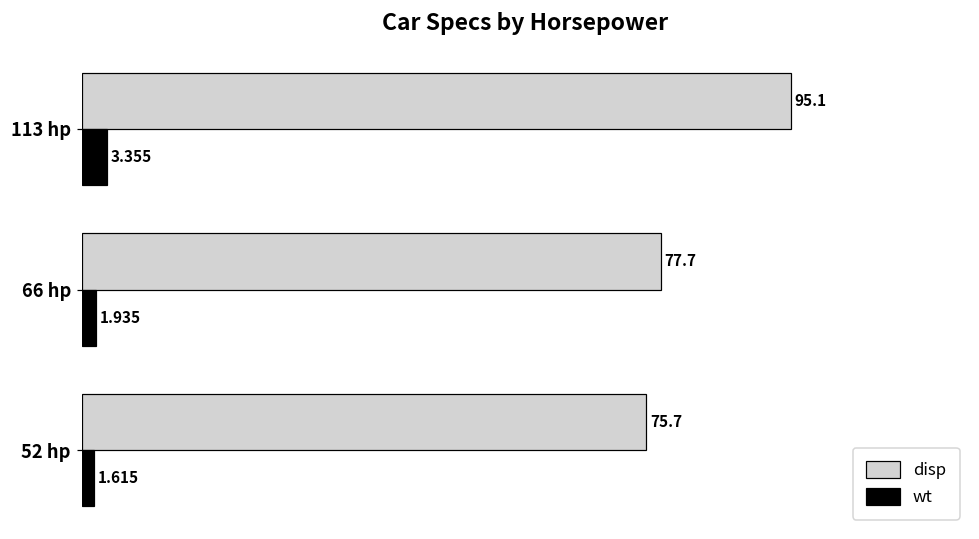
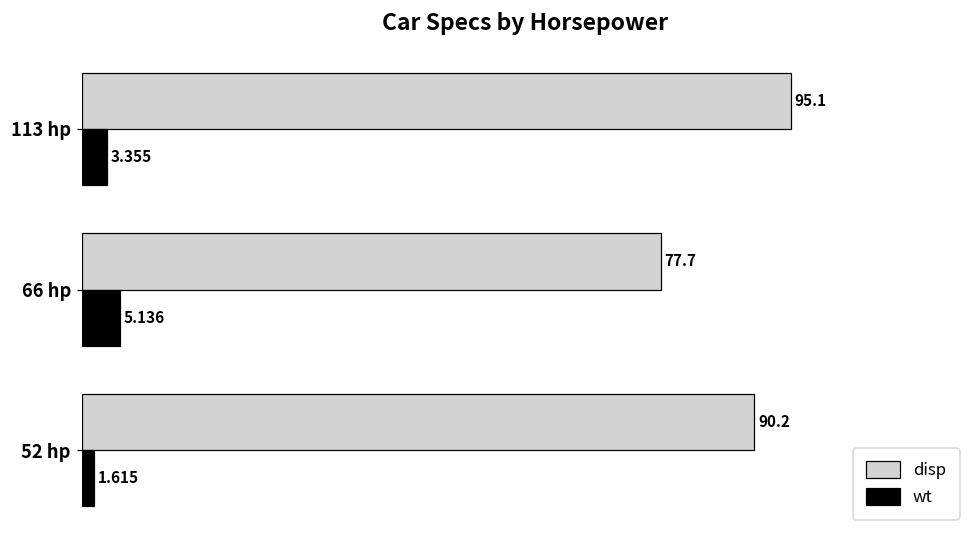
  {
    "disp": {
      "113 hp": 95.1,
      "66 hp": 77.7,
-     "52 hp": 75.7
+     "52 hp": 90.2
    },
    "wt": {
      "113 hp": 3.355,
-     "66 hp": 1.935,
+     "66 hp": 5.136,
      "52 hp": 1.615
    }
  }
